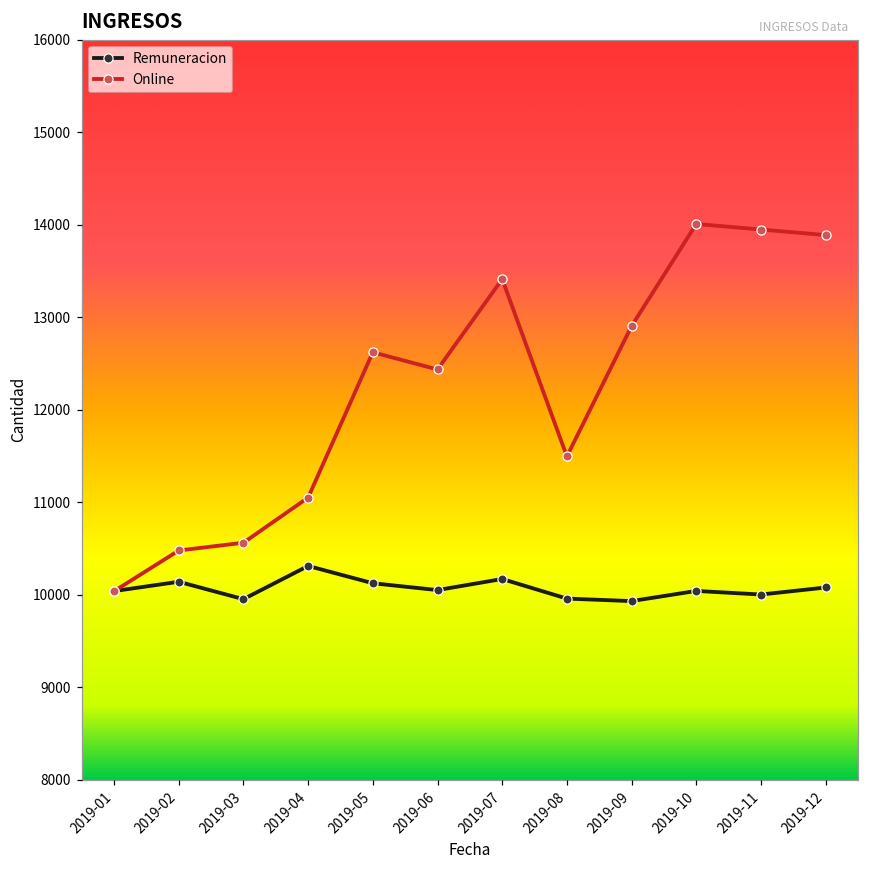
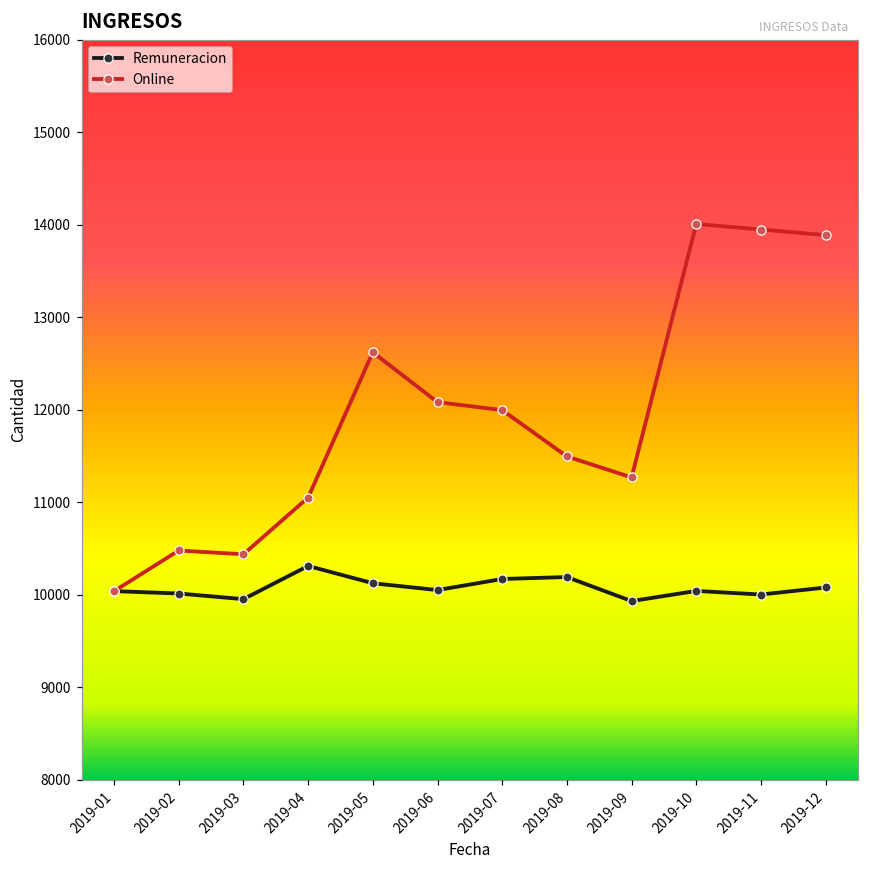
  {
    "Remuneracion": {
-     "2019-02": 10100,
+     "2019-02": 10000,
      "2019-03": 10000,
      "2019-04": 10300,
      "2019-05": 10100,
      "2019-06": 10100,
      "2019-07": 10200,
-     "2019-08": 10000,
+     "2019-08": 10200,
      "2019-09": 9900,
      "2019-10": 10000,
      "2019-11": 10000,
      "2019-12": 10100
    },
    "Online": {
      "2019-02": 10500,
-     "2019-03": 10600,
+     "2019-03": 10400,
      "2019-04": 11100,
      "2019-05": 12600,
-     "2019-06": 12400,
-     "2019-07": 13400,
+     "2019-06": 12100,
+     "2019-07": 12000,
      "2019-08": 11500,
-     "2019-09": 12900,
+     "2019-09": 11300,
      "2019-10": 14000,
      "2019-11": 13900,
      "2019-12": 13900
    }
  }
